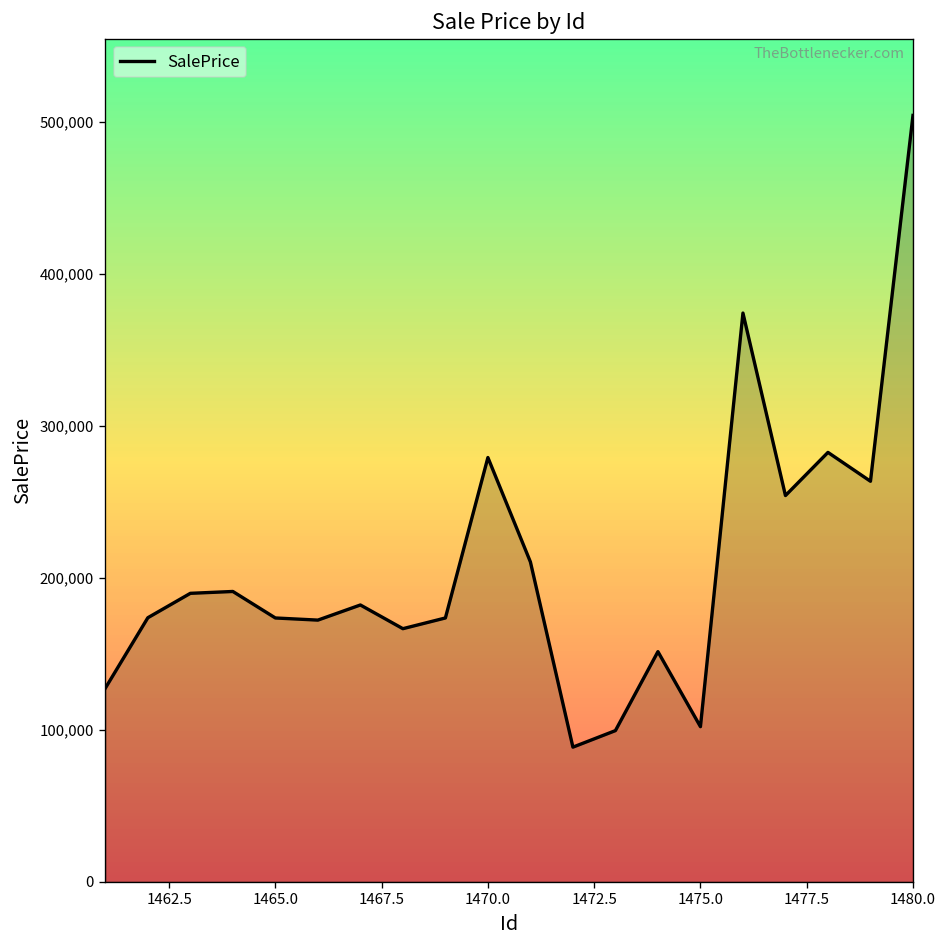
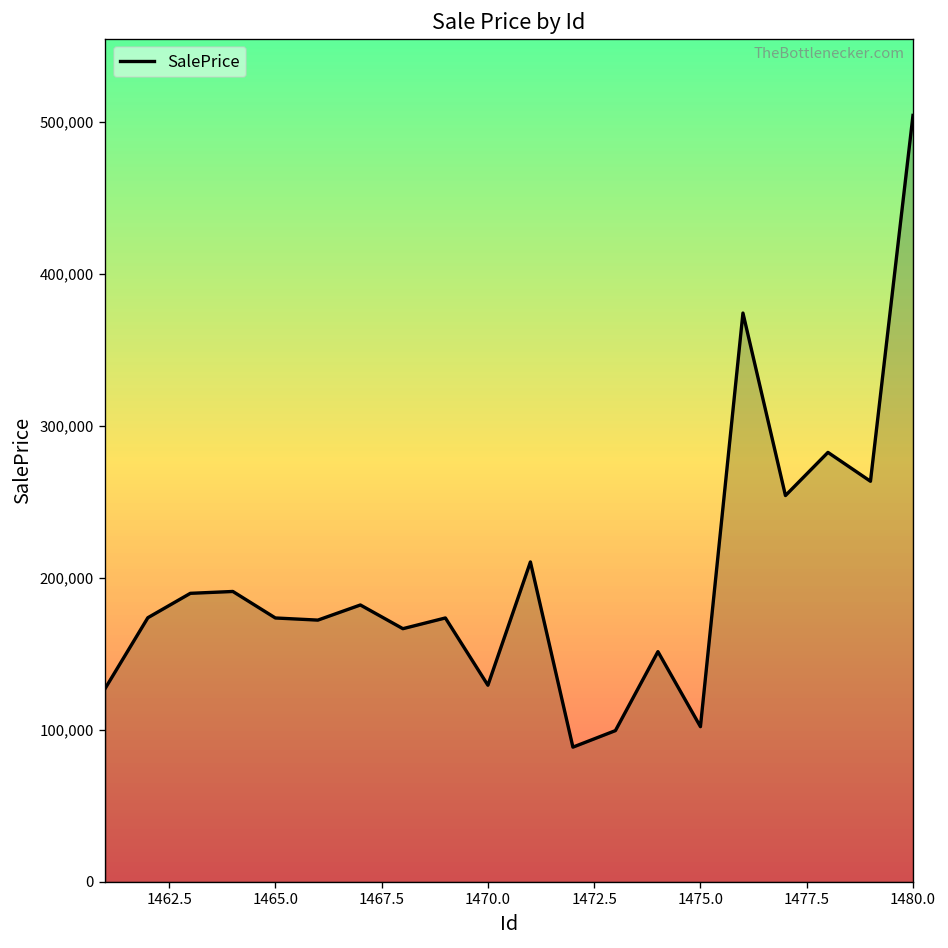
  {
    "1465.0": "174,000",
-   "1470.0": "279,000",
+   "1470.0": "129,000",
    "1475.0": "102,000",
    "1480.0": "504,000"
  }
